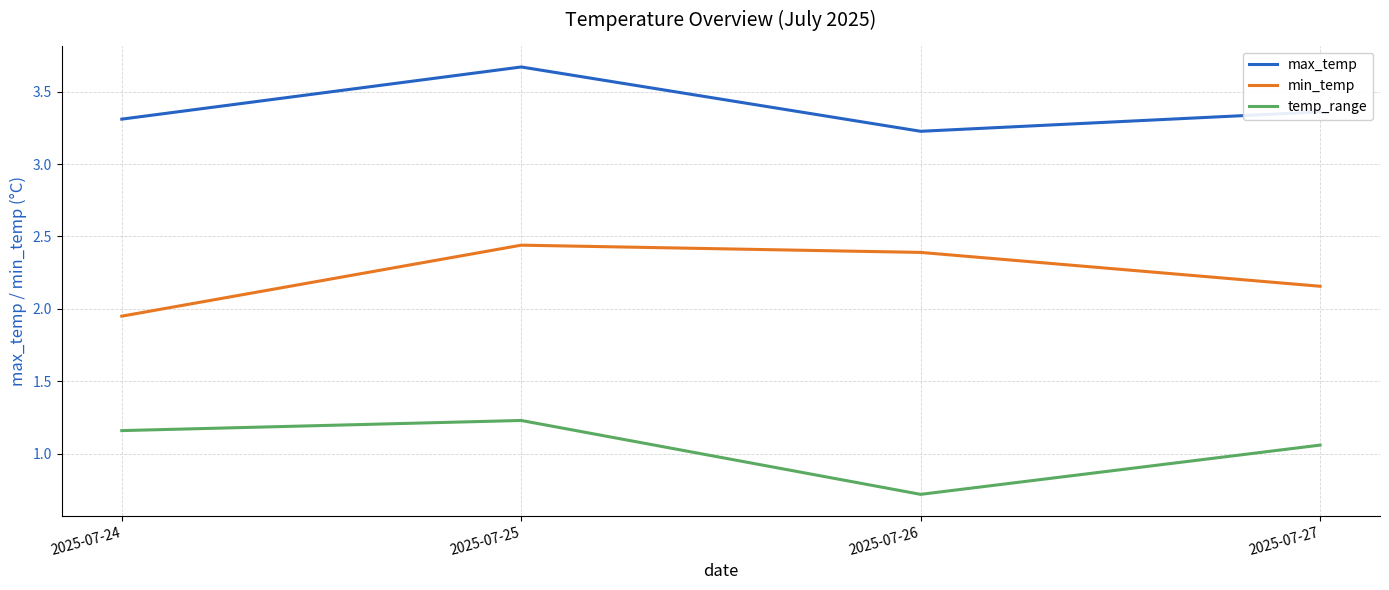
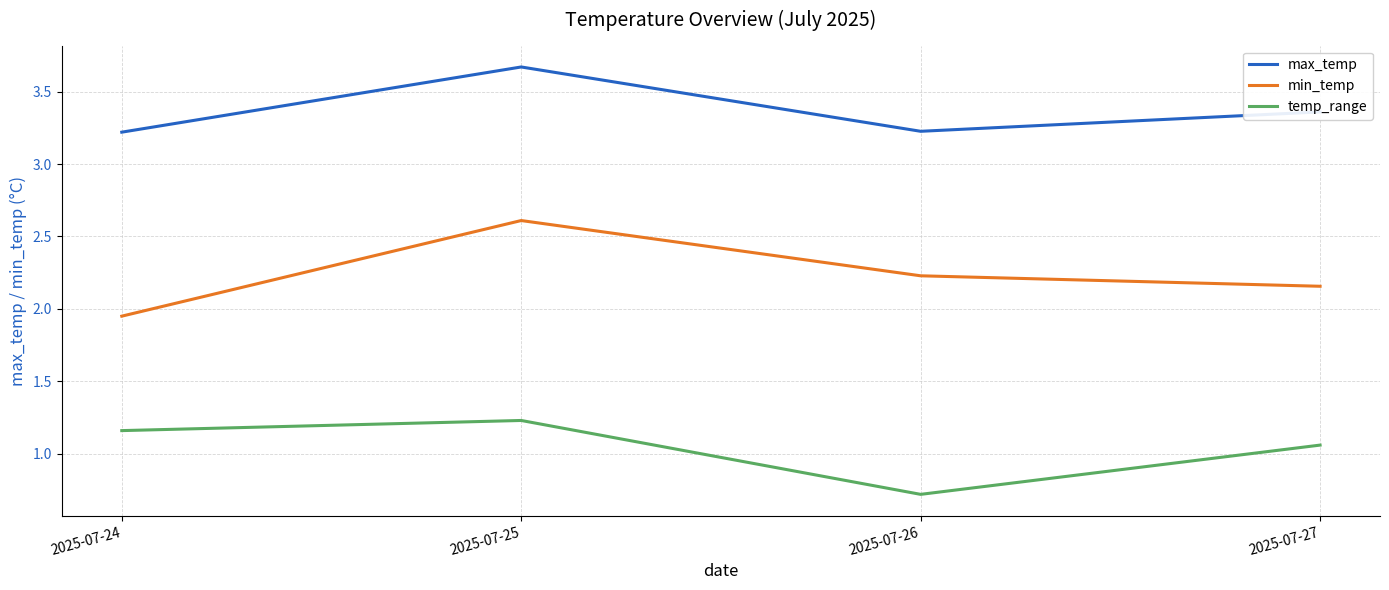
  {
    "max_temp": {
-     "2025-07-24": 3.31,
+     "2025-07-24": 3.22,
      "2025-07-25": 3.67,
      "2025-07-26": 3.23
    },
    "min_temp": {
      "2025-07-24": 1.95,
-     "2025-07-25": 2.44,
-     "2025-07-26": 2.39,
+     "2025-07-25": 2.61,
+     "2025-07-26": 2.23,
      "2025-07-27": 2.16
    },
    "temp_range": {
      "2025-07-24": 1.16,
      "2025-07-25": 1.23,
      "2025-07-26": 0.72,
      "2025-07-27": 1.06
    }
  }
